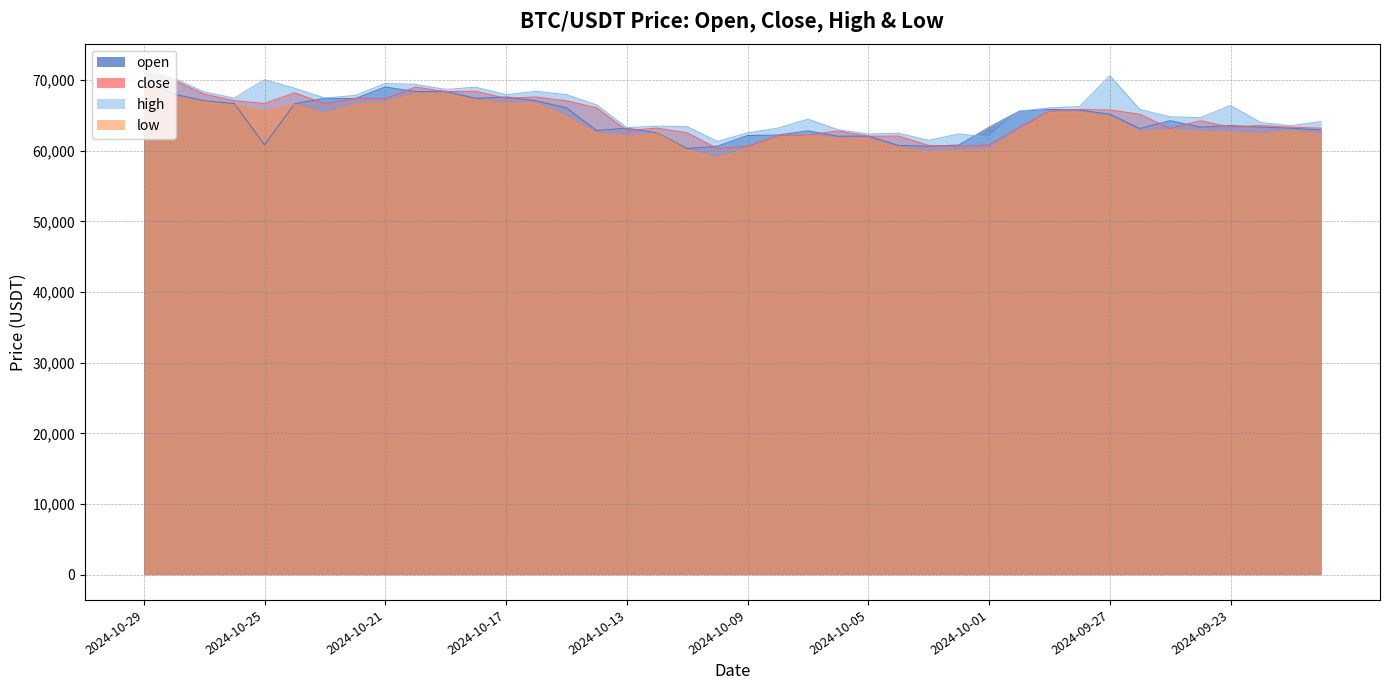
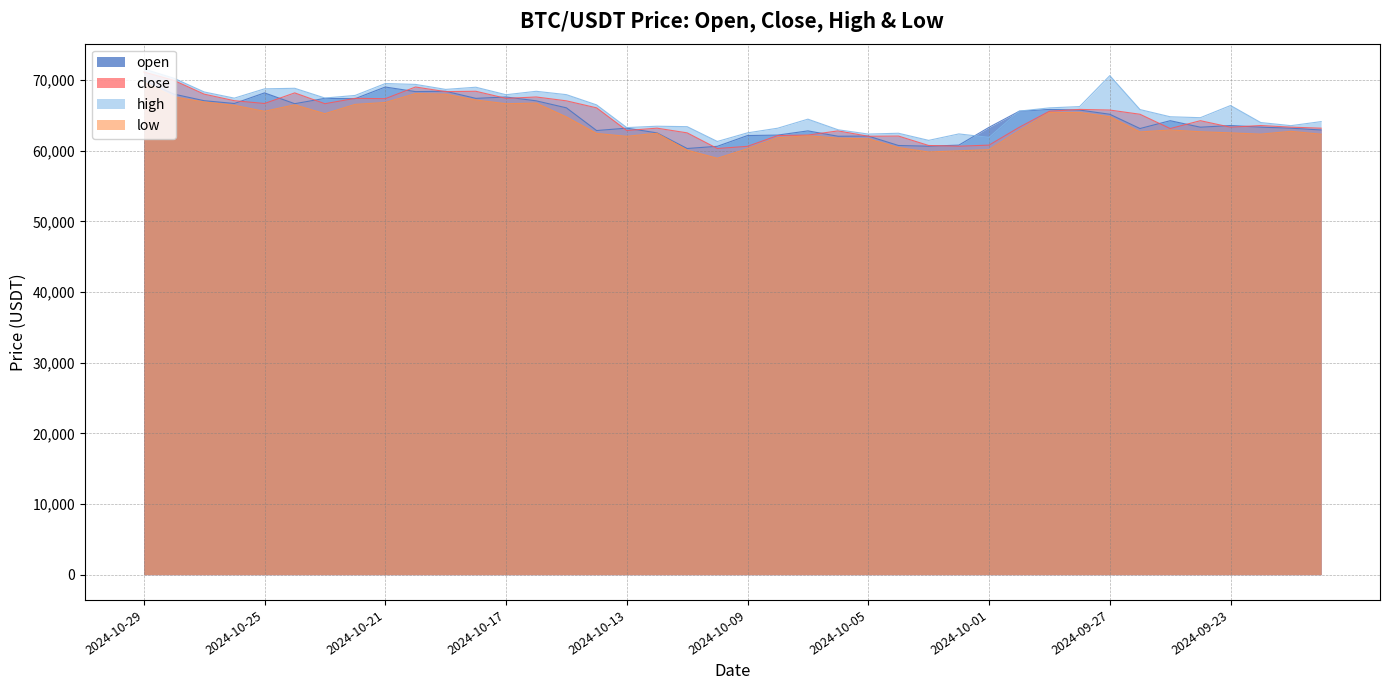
  {
    "open": {
-     "2024-10-25": "61,000",
+     "2024-10-25": "68,000",
      "2024-10-21": "69,000",
      "2024-10-09": "62,000",
      "2024-10-01": "63,000"
    },
    "high": {
-     "2024-10-25": "70,000",
+     "2024-10-25": "69,000",
      "2024-10-21": "70,000",
      "2024-10-09": "63,000",
      "2024-10-01": "62,000",
      "2024-09-27": "71,000",
      "2024-09-23": "66,000"
    }
  }
